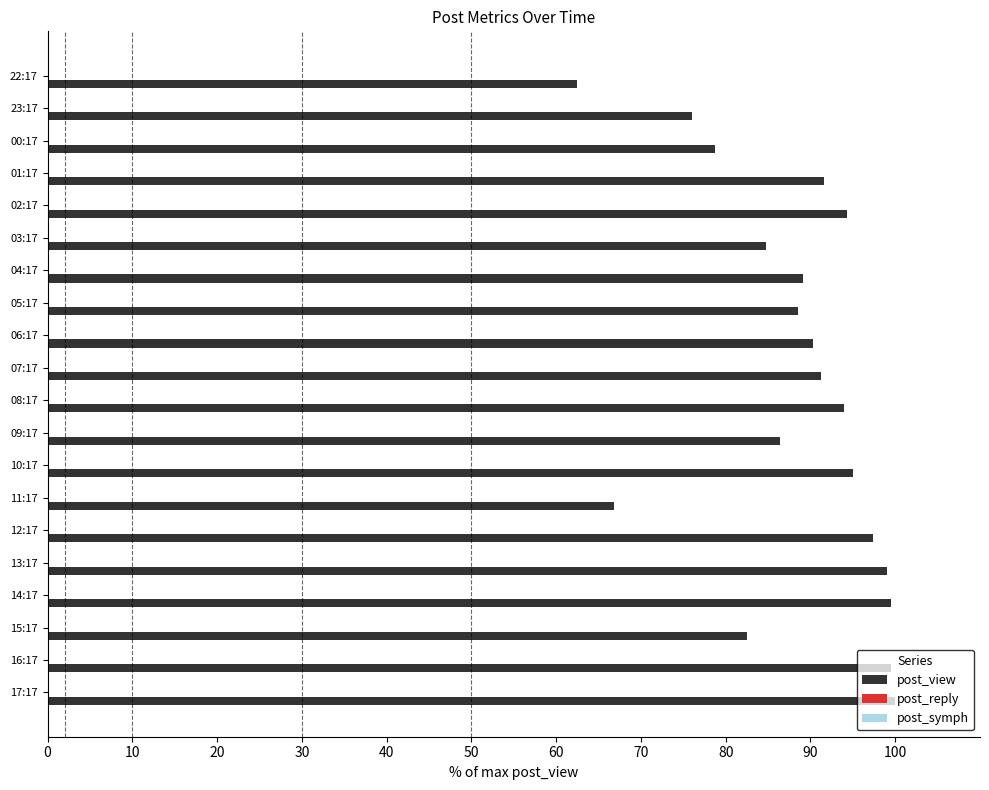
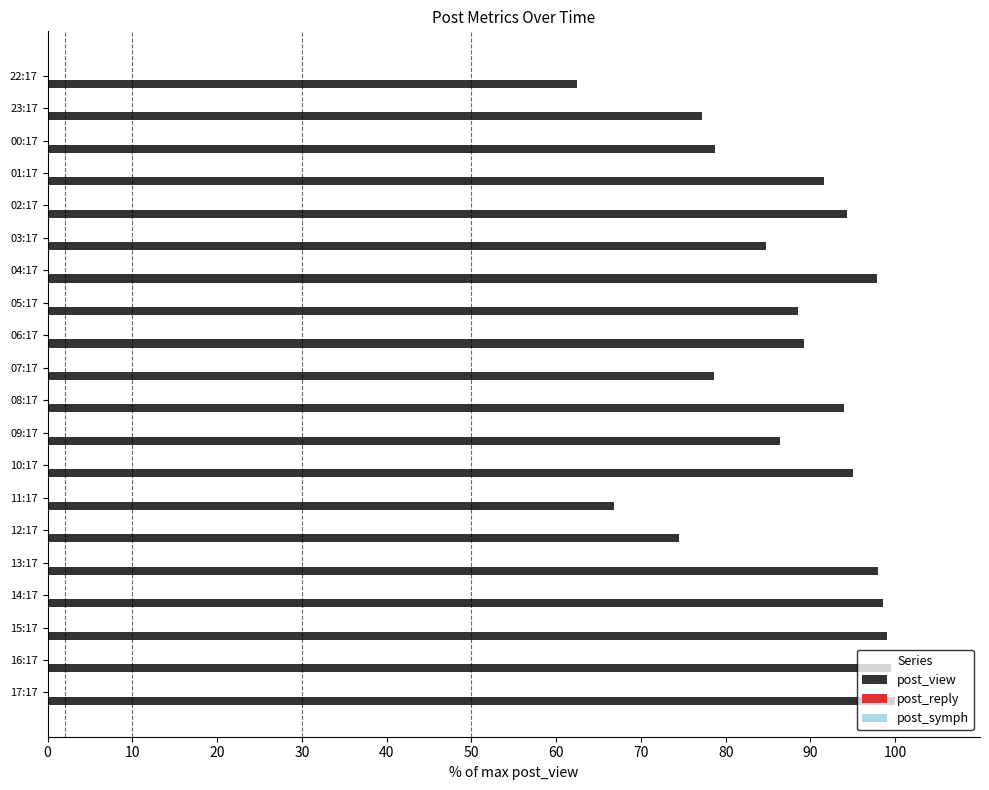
  {
    "post_view": {
      "22:17": 63,
-     "23:17": 76,
+     "23:17": 77,
      "00:17": 79,
      "01:17": 92,
      "02:17": 94,
      "03:17": 85,
-     "04:17": 89,
+     "04:17": 98,
      "05:17": 89,
-     "06:17": 90,
-     "07:17": 91,
+     "06:17": 89,
+     "07:17": 79,
      "08:17": 94,
      "09:17": 86,
      "10:17": 95,
      "11:17": 67,
-     "12:17": 97,
-     "13:17": 99,
-     "14:17": 100,
-     "15:17": 83
+     "12:17": 75,
+     "13:17": 98,
+     "14:17": 99,
+     "15:17": 99
    }
  }
